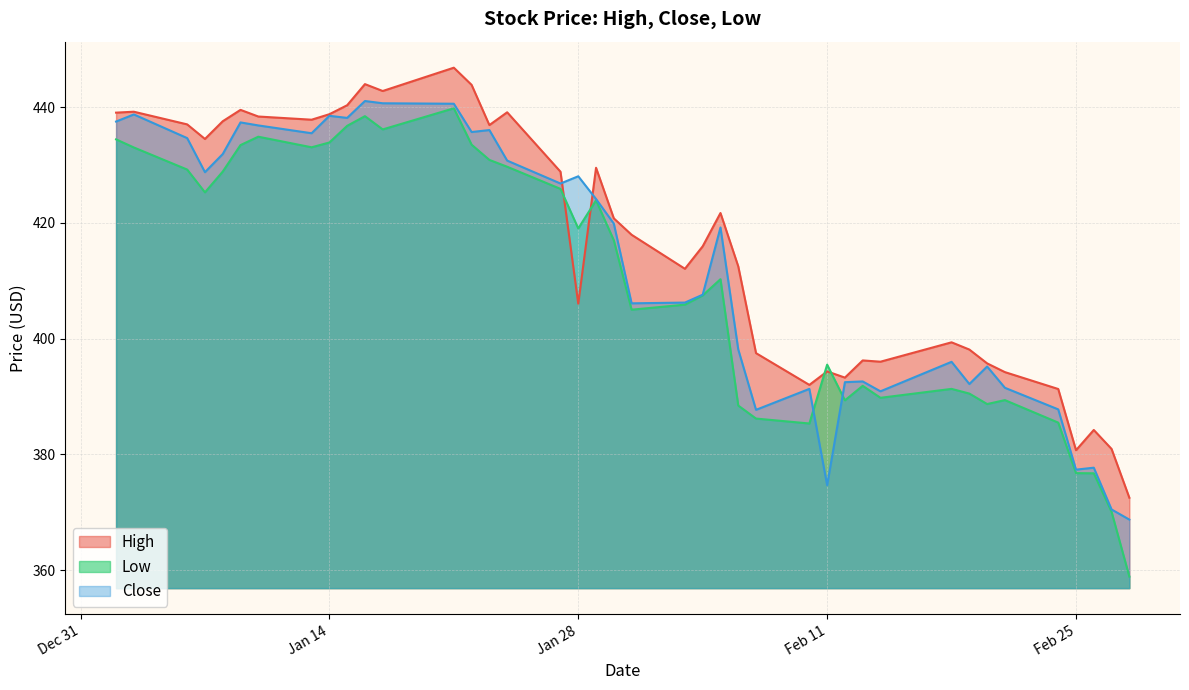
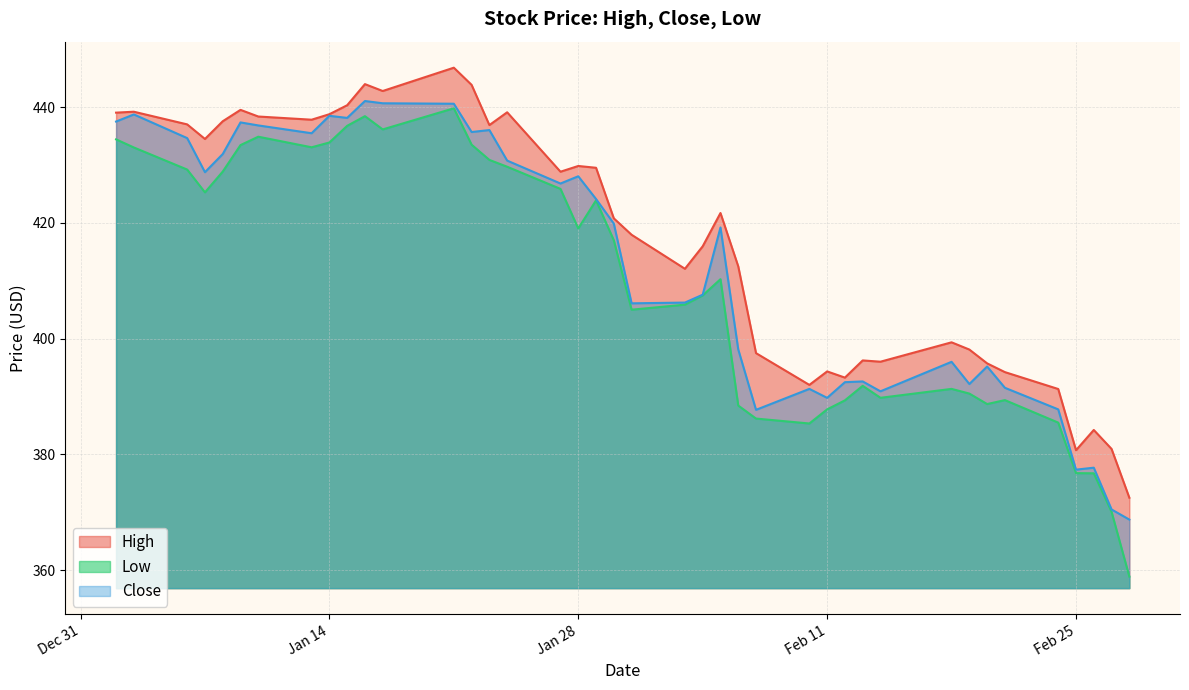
  {
    "High": {
-     "Jan 28": 406,
+     "Jan 28": 430,
      "Feb 11": 394,
      "Feb 25": 381
    },
    "Low": {
      "Jan 14": 434,
      "Jan 28": 419,
-     "Feb 11": 395,
+     "Feb 11": 388,
      "Feb 25": 377
    },
    "Close": {
      "Jan 28": 428,
-     "Feb 11": 375,
+     "Feb 11": 390,
      "Feb 25": 377
    }
  }
